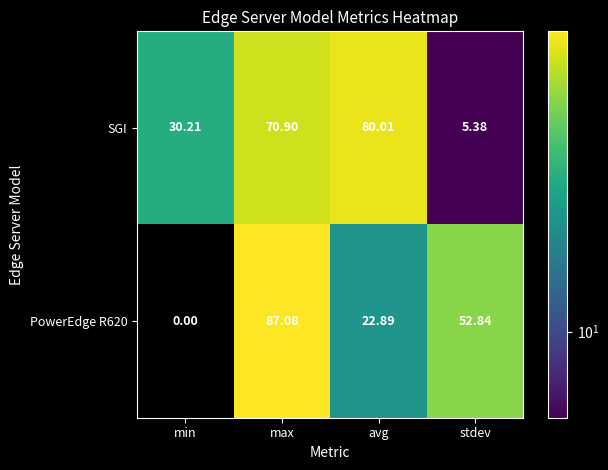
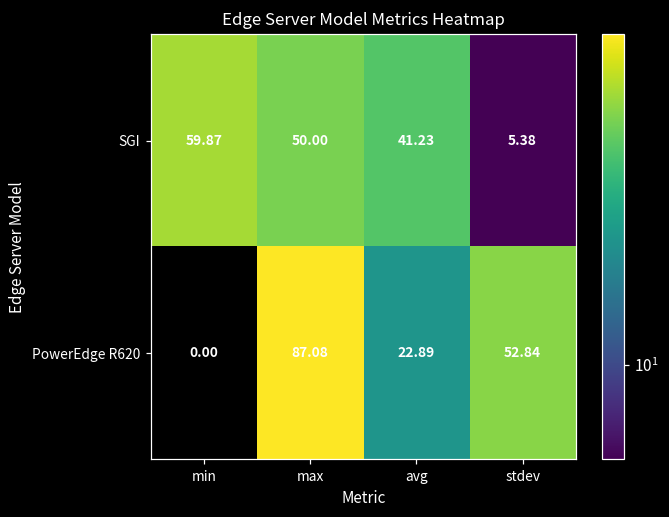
  {
    "SGI": {
-     "min": 30.21,
-     "max": 70.90,
-     "avg": 80.01,
+     "min": 59.87,
+     "max": 50.00,
+     "avg": 41.23,
      "stdev": 5.38
    },
    "PowerEdge R620": {
      "min": 0.00,
      "max": 87.08,
      "avg": 22.89,
      "stdev": 52.84
    }
  }
